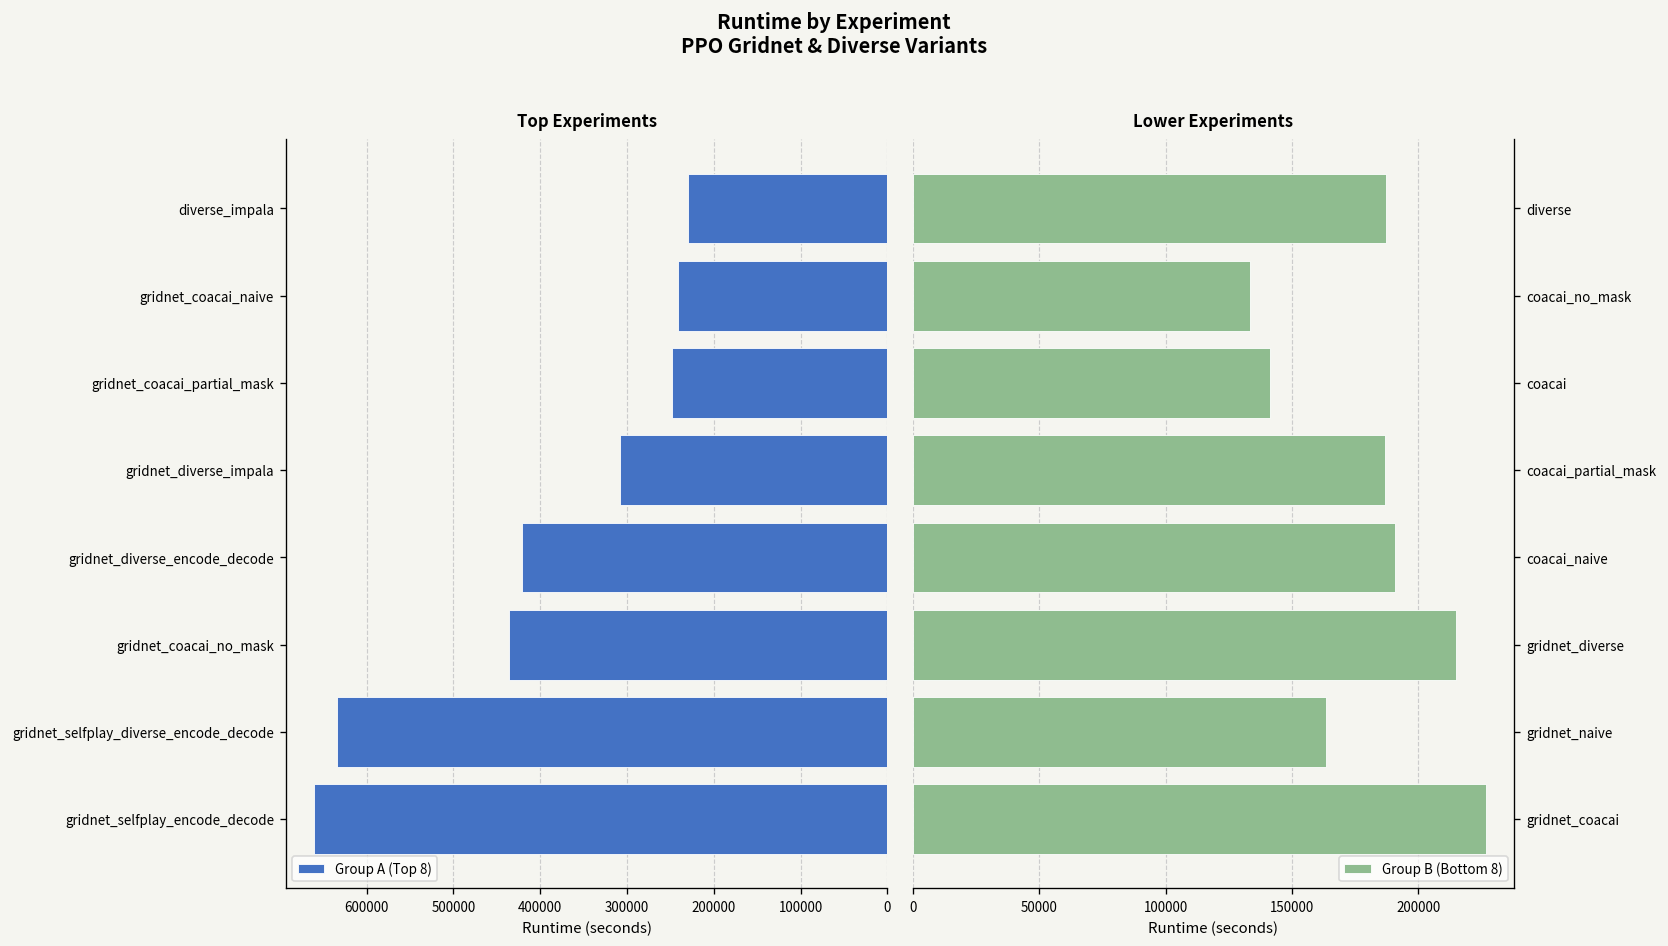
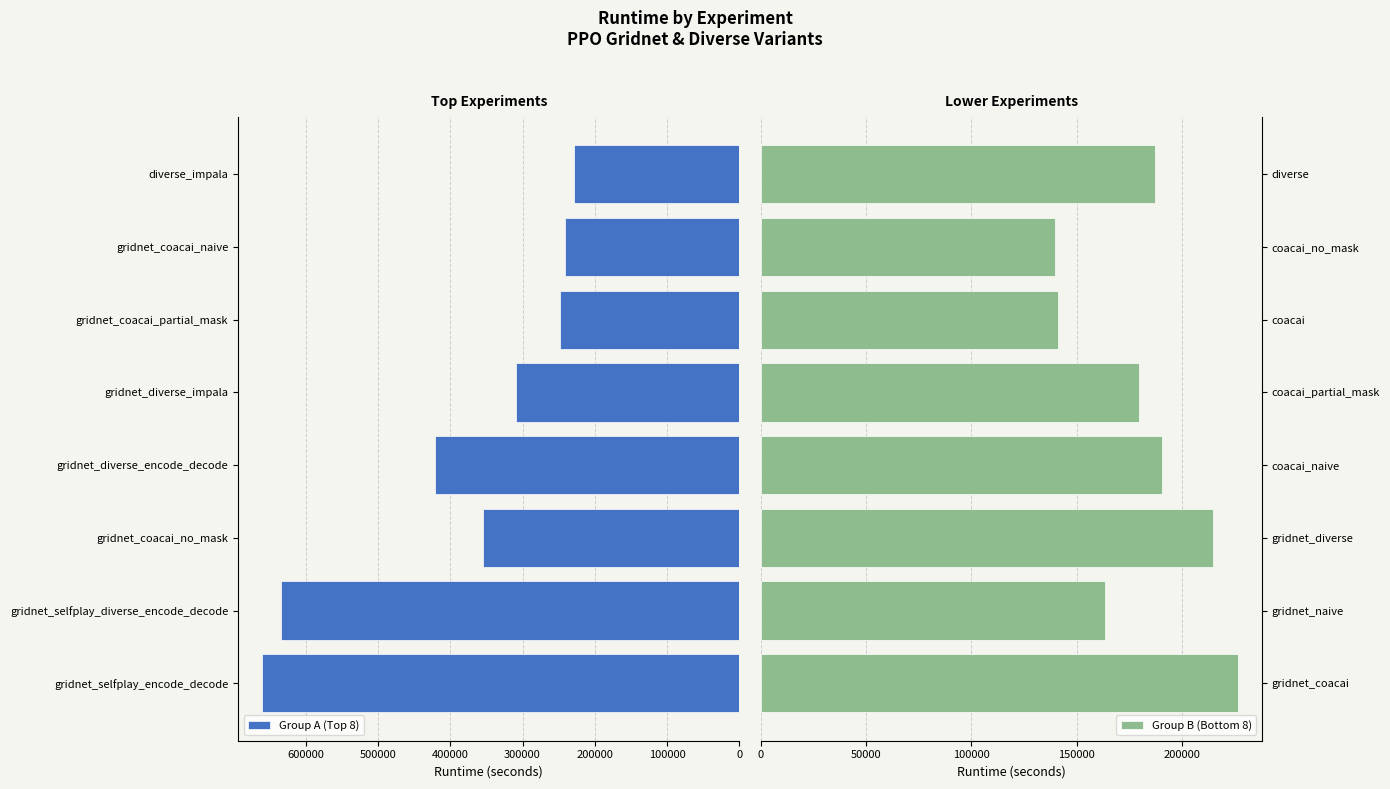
  {
    "Top Experiments": {
      "diverse_impala": 230000,
      "gridnet_coacai_naive": 240000,
      "gridnet_coacai_partial_mask": 250000,
      "gridnet_diverse_impala": 310000,
      "gridnet_diverse_encode_decode": 420000,
-     "gridnet_coacai_no_mask": 440000,
+     "gridnet_coacai_no_mask": 350000,
      "gridnet_selfplay_diverse_encode_decode": 630000,
      "gridnet_selfplay_encode_decode": 660000
    },
    "Lower Experiments": {
      "diverse": 187000,
-     "coacai_no_mask": 133000,
+     "coacai_no_mask": 140000,
      "coacai": 141000,
-     "coacai_partial_mask": 187000,
+     "coacai_partial_mask": 180000,
      "coacai_naive": 191000,
      "gridnet_diverse": 215000,
      "gridnet_naive": 163000,
      "gridnet_coacai": 227000
    }
  }
